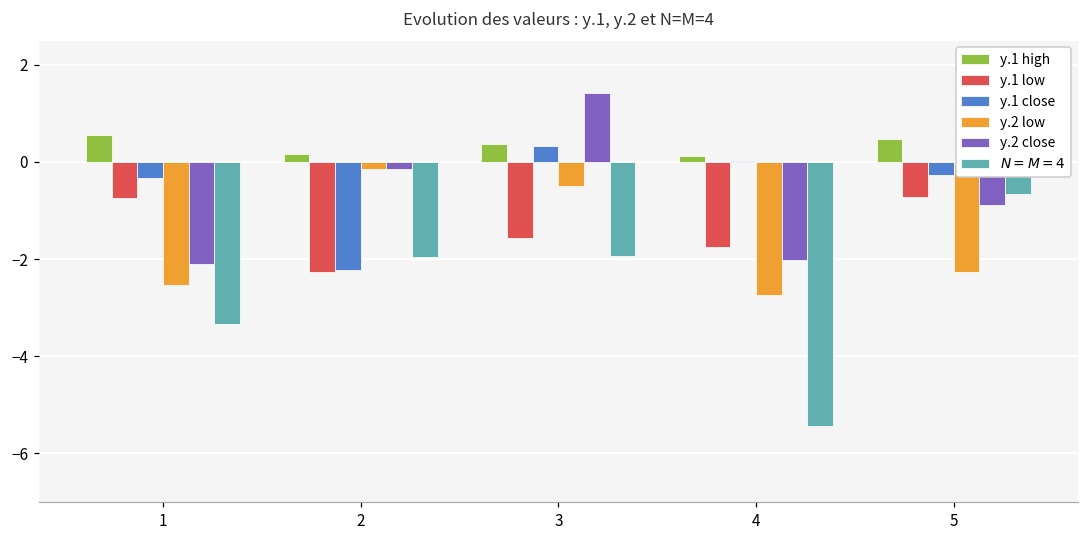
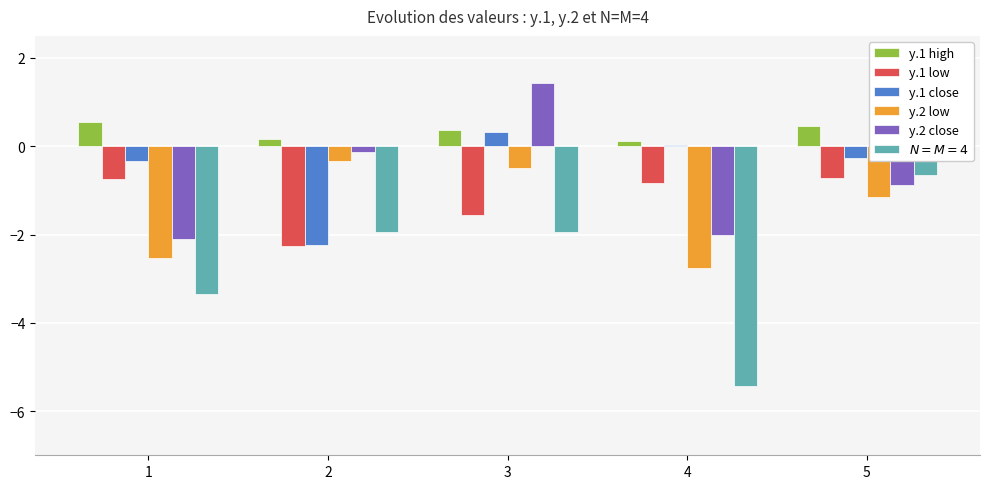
  {
    "y.1 high": {
      "1": 0.6,
      "2": 0.2,
      "3": 0.4,
      "4": 0.1,
      "5": 0.5
    },
    "y.1 low": {
      "1": -0.7,
      "2": -2.3,
      "3": -1.6,
-     "4": -1.8,
+     "4": -0.8,
      "5": -0.7
    },
    "y.2 low": {
      "1": -2.5,
-     "2": -0.1,
+     "2": -0.3,
      "3": -0.5,
      "4": -2.7,
-     "5": -2.3
+     "5": -1.1
    }
  }
